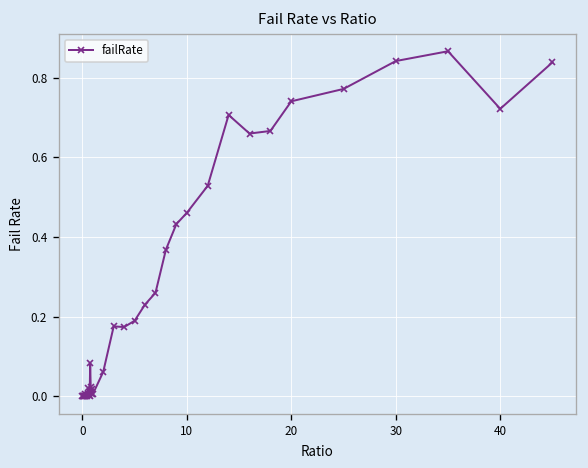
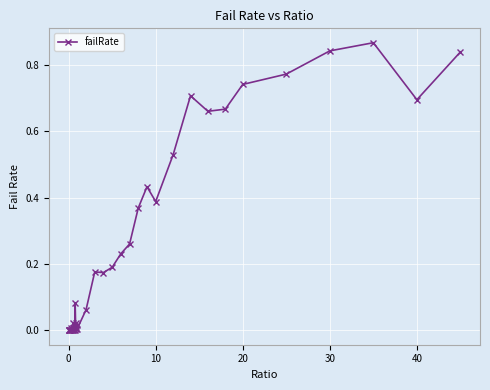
  {
    "0": 0.00,
-   "10": 0.46,
+   "10": 0.39,
    "20": 0.74,
    "30": 0.84,
-   "40": 0.72
+   "40": 0.69
  }
